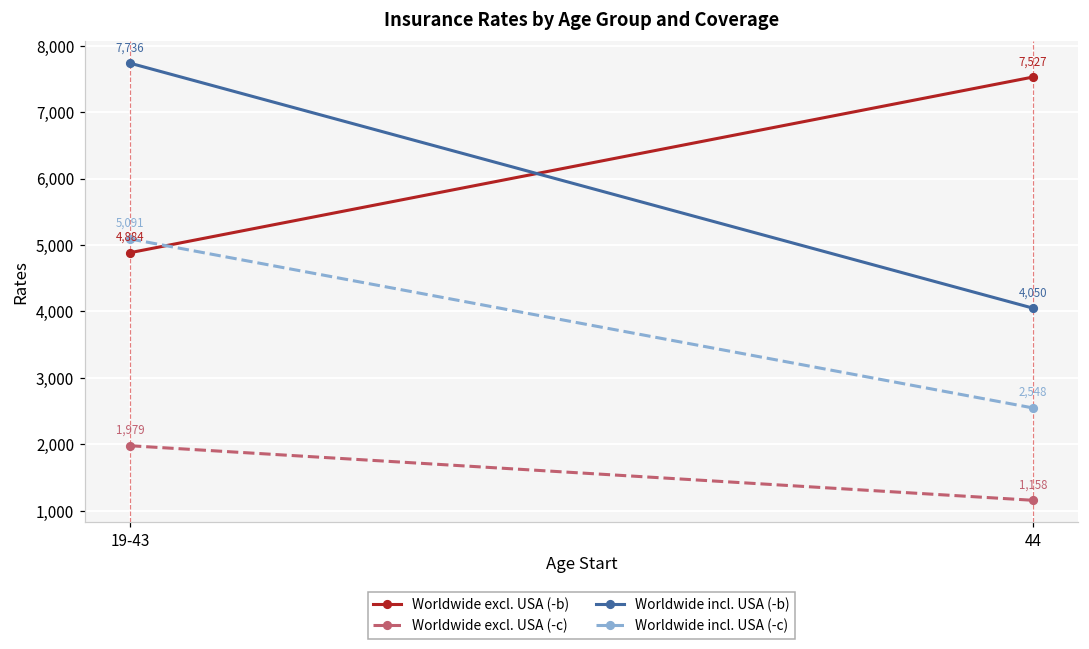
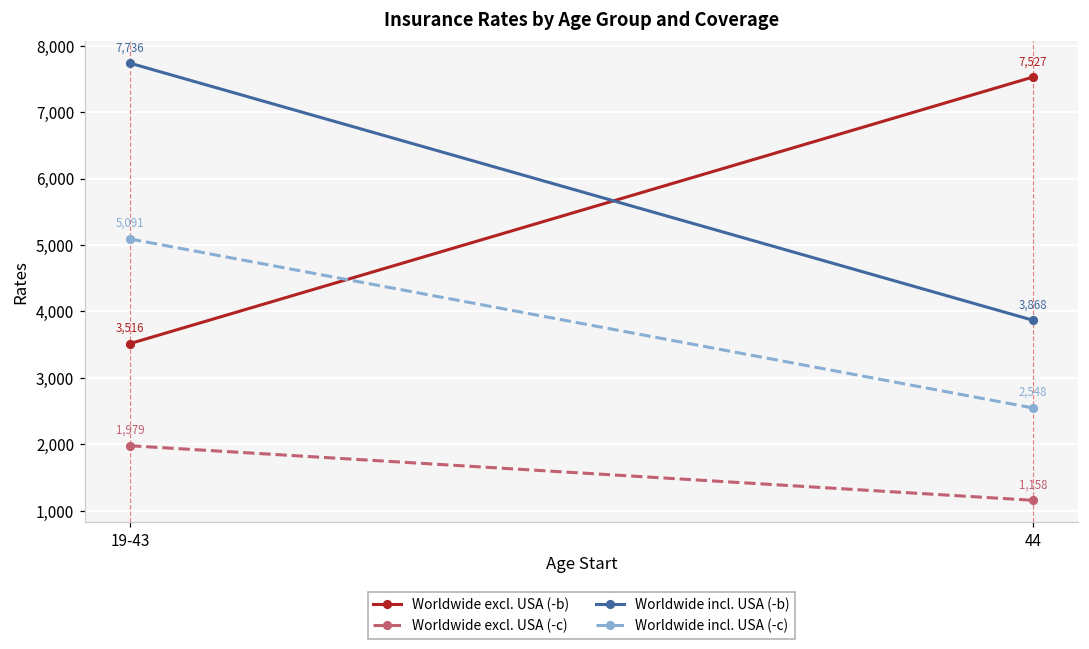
  {
    "Worldwide excl. USA (-b)": {
-     "19-43": "4,884",
+     "19-43": "3,516",
      "44": "7,527"
    },
    "Worldwide excl. USA (-c)": {
      "19-43": "1,979",
      "44": "1,158"
    },
    "Worldwide incl. USA (-b)": {
      "19-43": "7,736",
-     "44": "4,050"
+     "44": "3,868"
    },
    "Worldwide incl. USA (-c)": {
      "19-43": "5,091",
      "44": "2,548"
    }
  }
